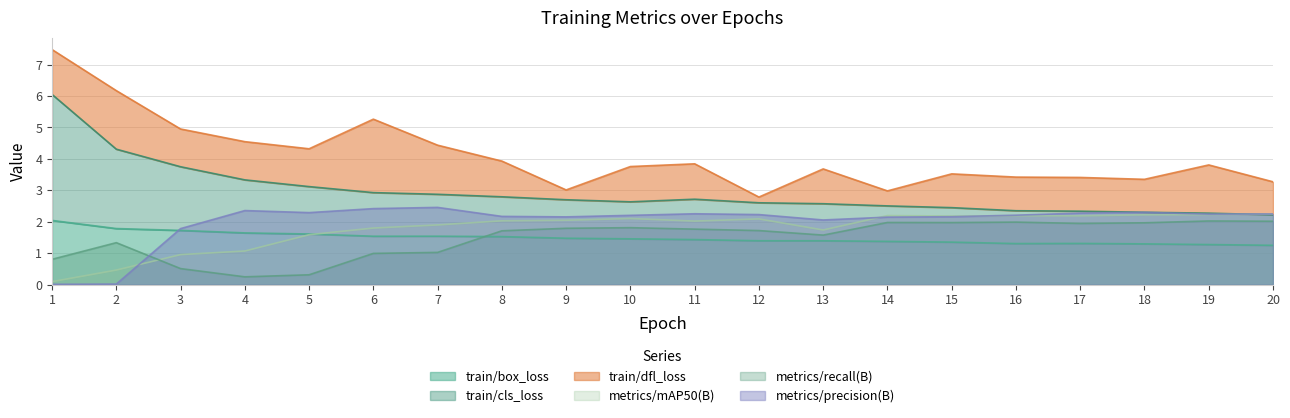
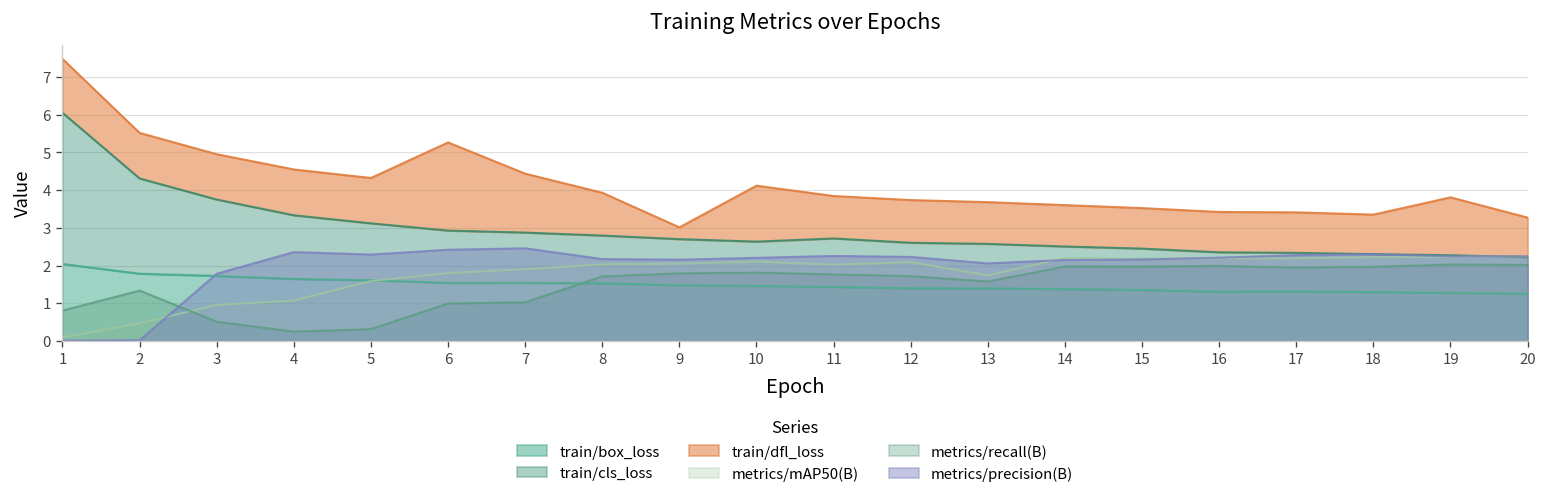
  {
    "train/dfl_loss": {
      "1": 1.4,
-     "2": 1.9,
+     "2": 1.2,
      "3": 1.2,
      "4": 1.2,
      "5": 1.2,
      "6": 2.3,
      "7": 1.6,
      "8": 1.1,
      "9": 0.3,
-     "10": 1.1,
+     "10": 1.5,
      "11": 1.1,
-     "12": 0.2,
+     "12": 1.1,
      "13": 1.1,
-     "14": 0.5,
+     "14": 1.1,
      "15": 1.1,
      "16": 1.1,
      "17": 1.1,
      "18": 1.0,
      "19": 1.5,
      "20": 1.0
    }
  }
